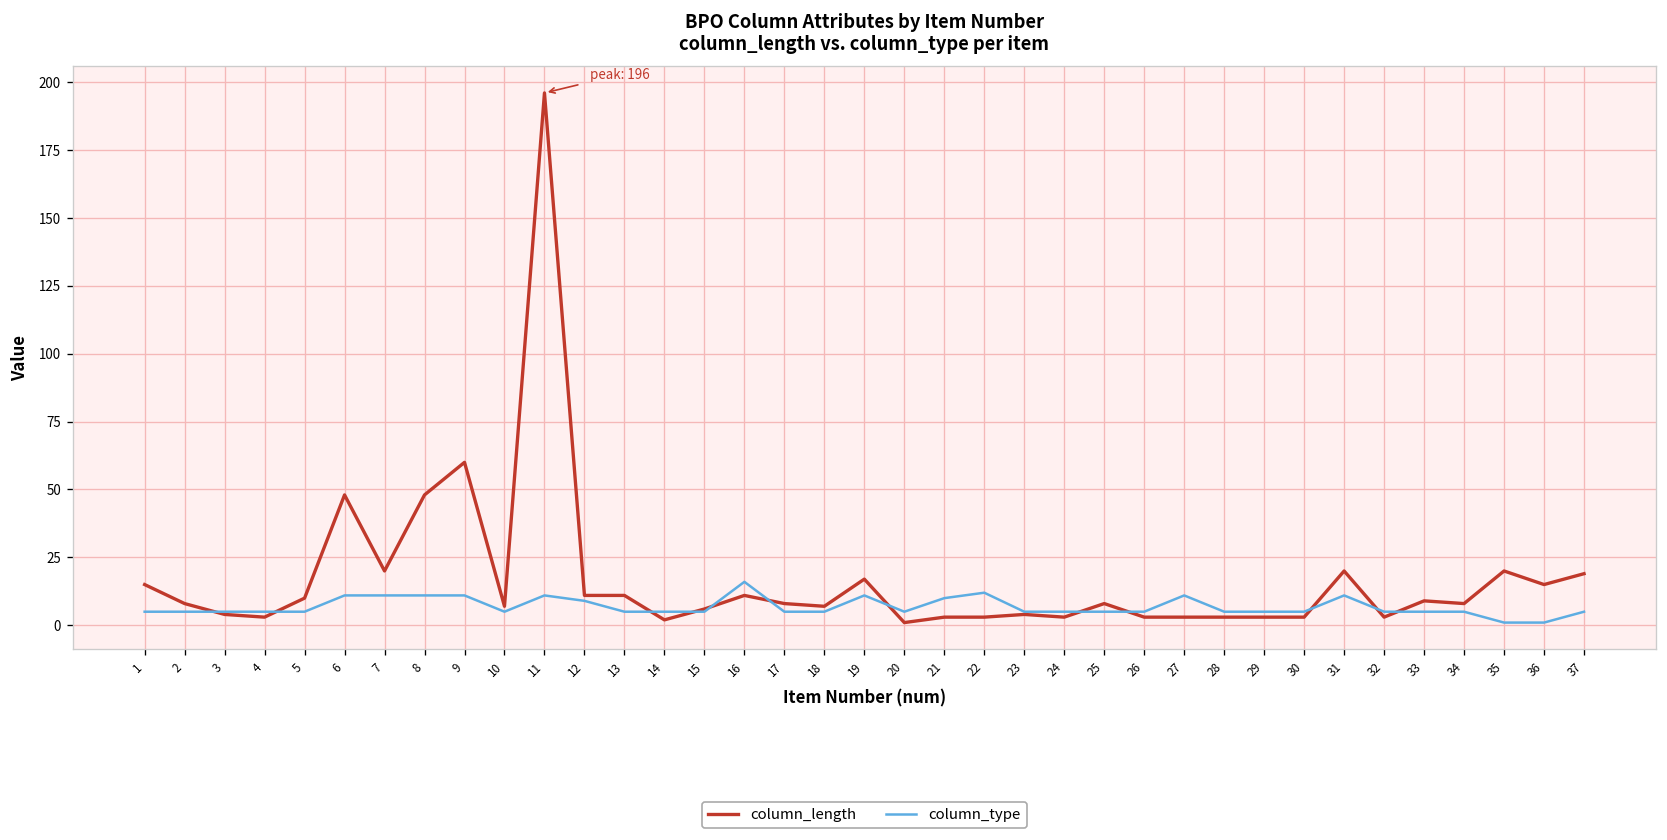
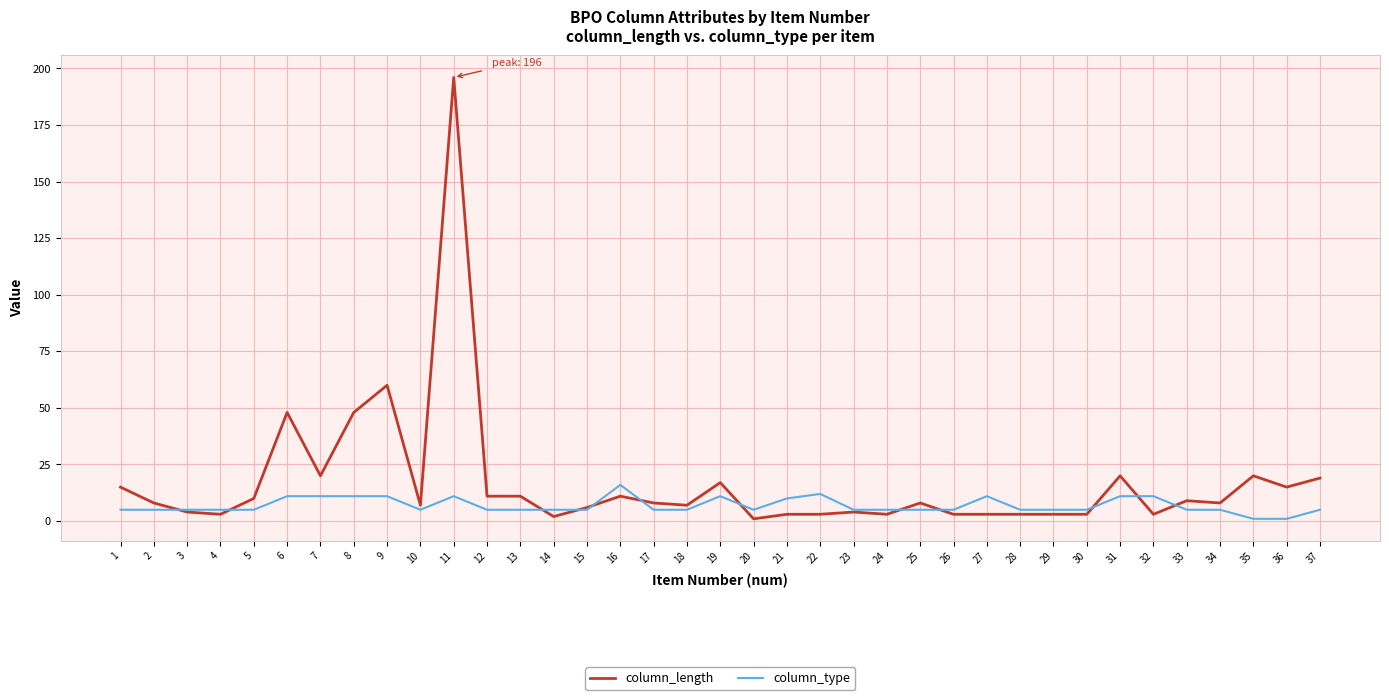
  {
    "column_length": {
      "11": 196
    },
    "column_type": {
      "1": 5,
      "2": 5,
      "4": 5,
      "5": 5,
      "6": 11,
      "7": 11,
      "8": 11,
      "9": 11,
      "10": 5,
      "11": 11,
-     "12": 9,
+     "12": 5,
      "13": 5,
      "14": 5,
      "16": 16,
      "17": 5,
      "18": 5,
      "19": 11,
      "20": 5,
      "21": 10,
      "22": 12,
      "24": 5,
      "25": 5,
      "26": 5,
      "27": 11,
      "28": 5,
      "29": 5,
      "30": 5,
      "31": 11,
-     "32": 5,
+     "32": 11,
      "33": 5,
      "34": 5,
      "35": 1,
      "36": 1,
      "37": 5
    }
  }
